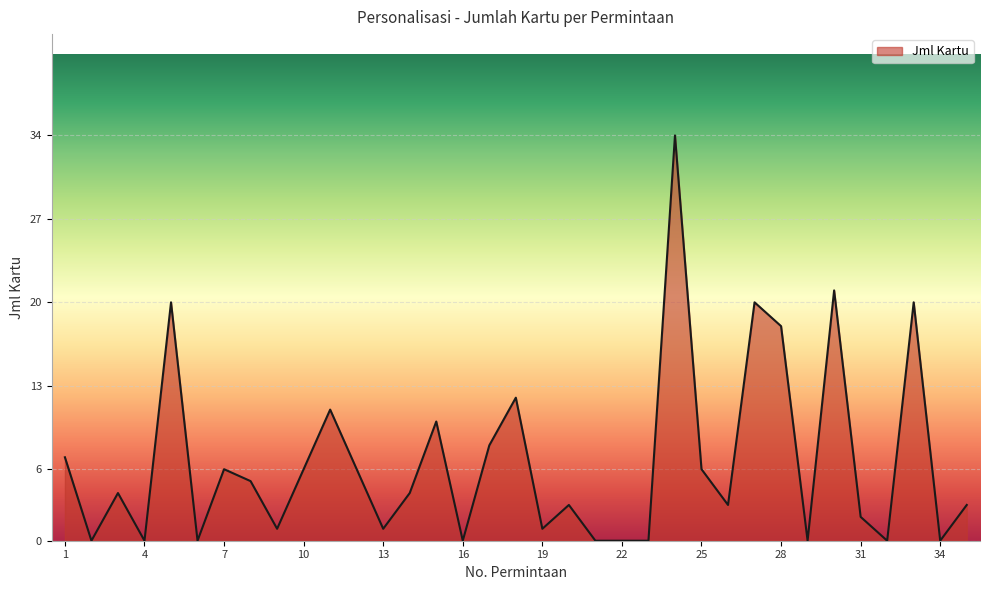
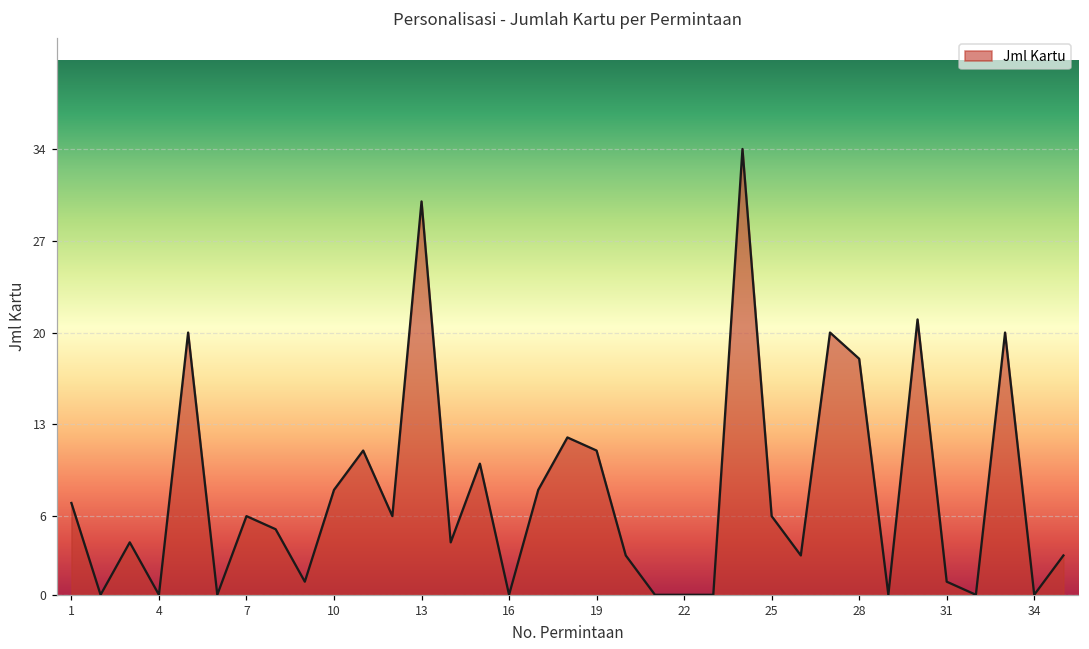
  {
    "1": 7,
    "4": 0,
    "7": 6,
-   "10": 6,
-   "13": 1,
+   "10": 8,
+   "13": 30,
    "16": 0,
-   "19": 1,
+   "19": 11,
    "22": 0,
    "25": 6,
    "28": 18,
-   "31": 2,
+   "31": 1,
    "34": 0
  }
